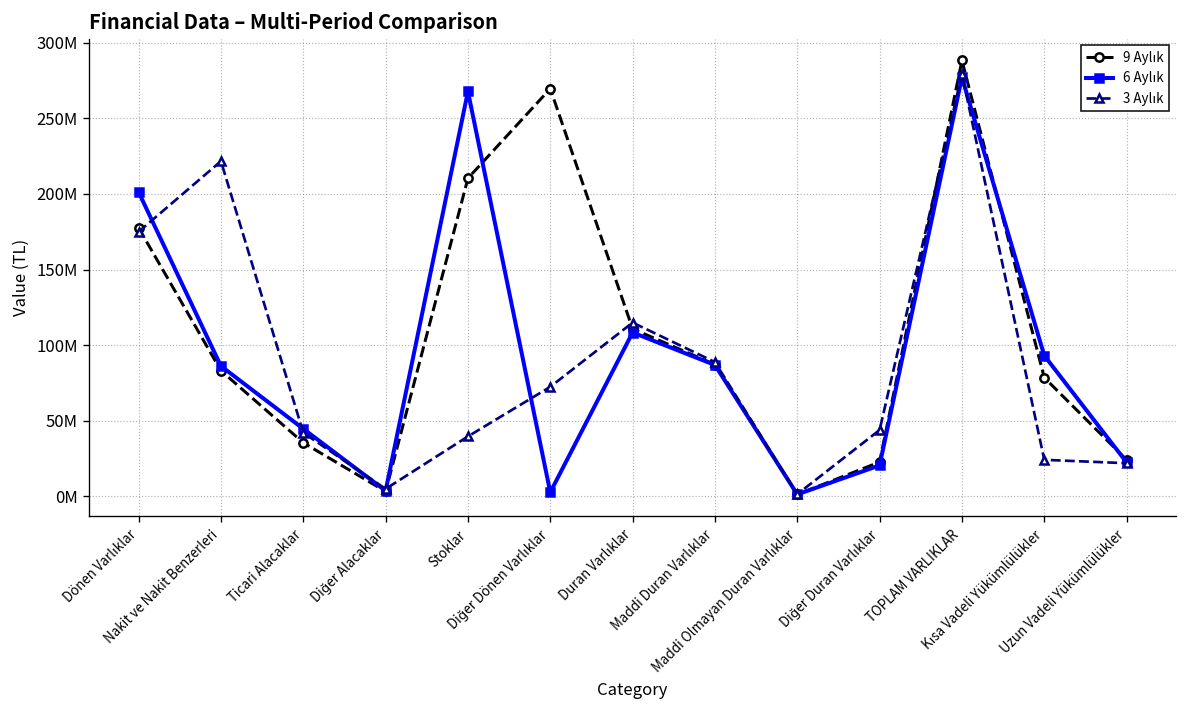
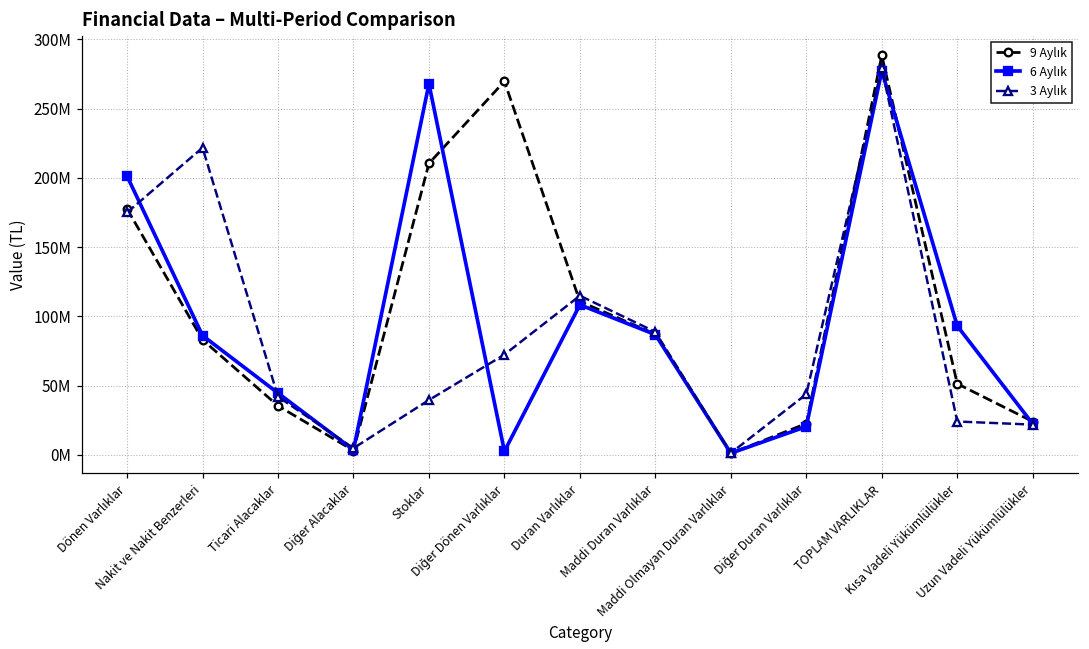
  {
    "9 Aylık": {
      "Dönen Varlıklar": 178000000,
      "Nakit ve Nakit Benzerleri": 83000000,
      "Ticari Alacaklar": 35000000,
      "Stoklar": 210000000,
      "Diğer Dönen Varlıklar": 270000000,
      "Duran Varlıklar": 111000000,
      "Diğer Duran Varlıklar": 23000000,
      "TOPLAM VARLIKLAR": 288000000,
-     "Kısa Vadeli Yükümlülükler": 78000000
+     "Kısa Vadeli Yükümlülükler": 51000000
    },
    "6 Aylık": {
      "Dönen Varlıklar": 201000000,
      "Nakit ve Nakit Benzerleri": 86000000,
      "Ticari Alacaklar": 45000000,
      "Stoklar": 268000000,
      "Diğer Dönen Varlıklar": 3000000,
      "Duran Varlıklar": 108000000,
      "Diğer Duran Varlıklar": 20000000,
      "TOPLAM VARLIKLAR": 277000000,
      "Kısa Vadeli Yükümlülükler": 93000000
    },
    "3 Aylık": {
      "Dönen Varlıklar": 175000000,
      "Nakit ve Nakit Benzerleri": 222000000,
      "Ticari Alacaklar": 42000000,
      "Stoklar": 40000000,
      "Diğer Dönen Varlıklar": 72000000,
      "Duran Varlıklar": 115000000,
      "Diğer Duran Varlıklar": 44000000,
      "TOPLAM VARLIKLAR": 279000000,
      "Kısa Vadeli Yükümlülükler": 24000000
    }
  }
